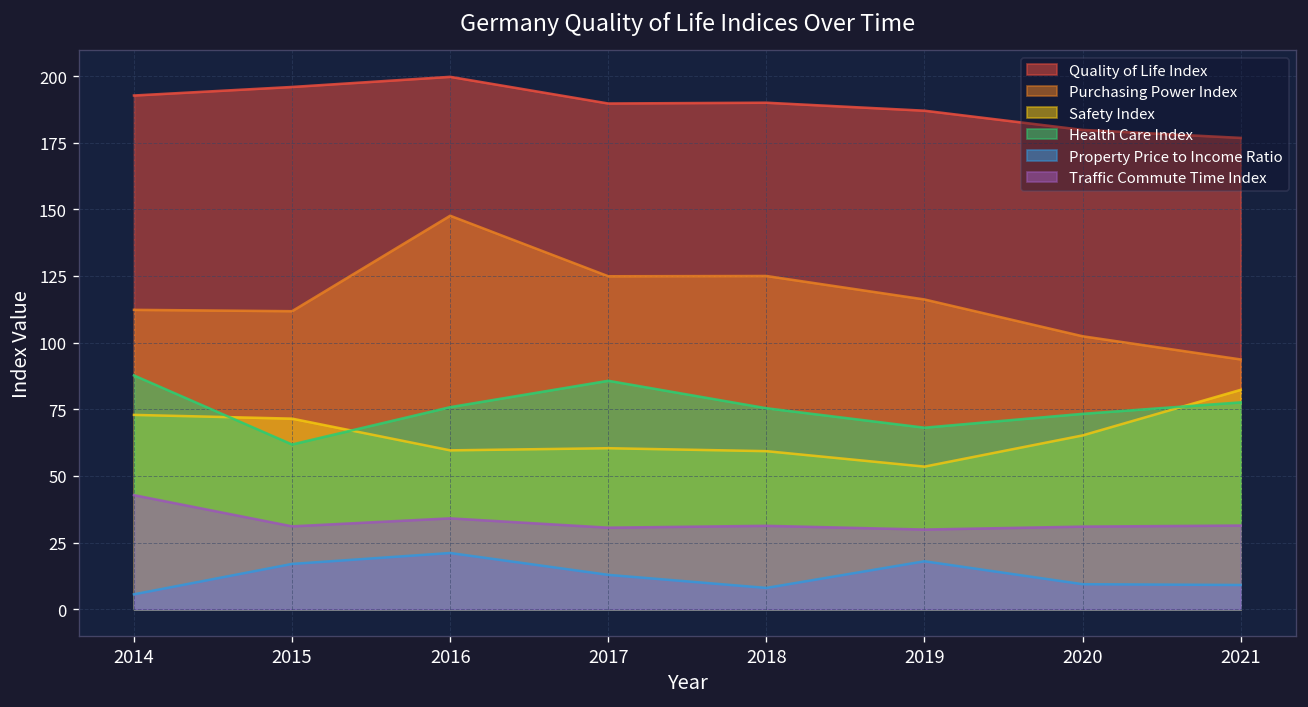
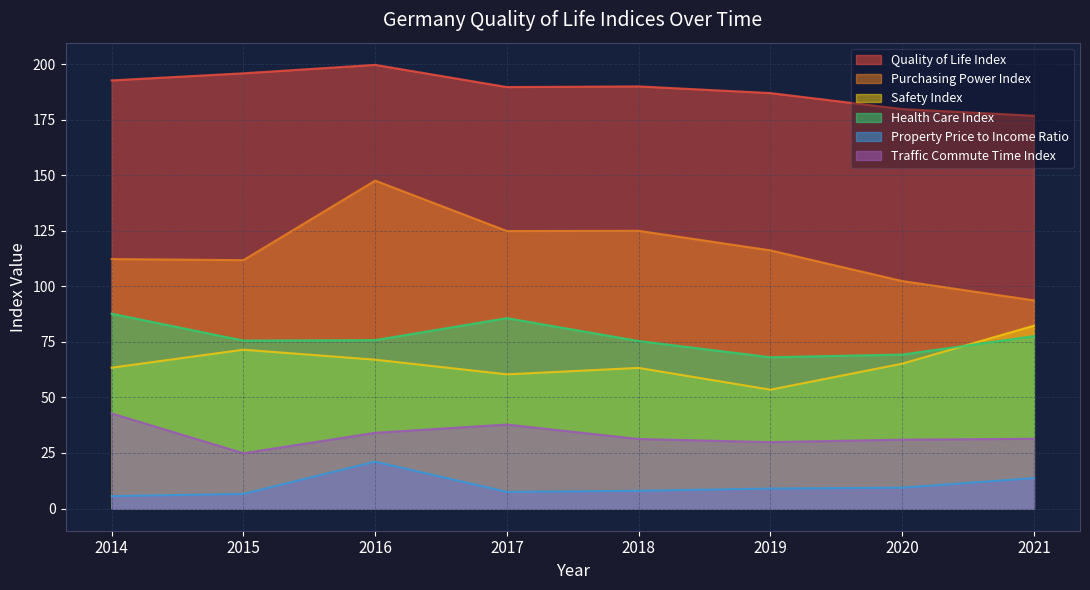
  {
    "Safety Index": {
-     "2014": 73,
+     "2014": 63,
      "2015": 72,
-     "2016": 60,
+     "2016": 67,
      "2017": 60,
-     "2018": 59,
+     "2018": 63,
      "2019": 54,
      "2020": 65,
      "2021": 82
    },
    "Health Care Index": {
      "2014": 88,
-     "2015": 62,
+     "2015": 76,
      "2016": 76,
      "2017": 86,
      "2018": 75,
      "2019": 68,
-     "2020": 73,
+     "2020": 69,
      "2021": 78
    },
    "Property Price to Income Ratio": {
      "2014": 6,
-     "2015": 17,
+     "2015": 7,
      "2016": 21,
-     "2017": 13,
+     "2017": 8,
      "2018": 8,
-     "2019": 18,
+     "2019": 9,
      "2020": 9,
-     "2021": 9
+     "2021": 14
    },
    "Traffic Commute Time Index": {
      "2014": 43,
-     "2015": 31,
+     "2015": 25,
      "2016": 34,
-     "2017": 31,
+     "2017": 38,
      "2018": 31,
      "2019": 30,
      "2020": 31,
      "2021": 31
    }
  }
